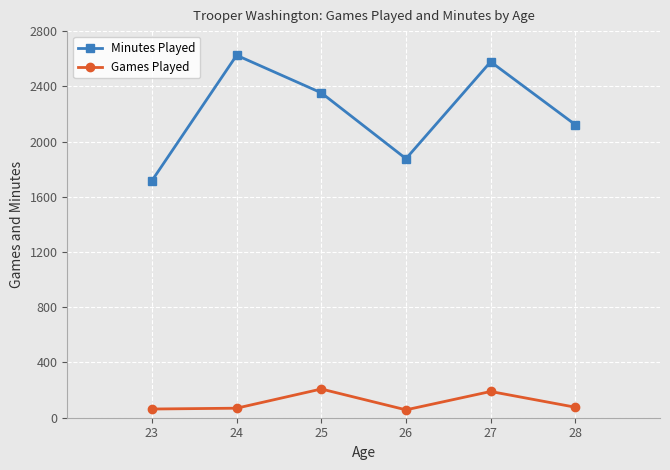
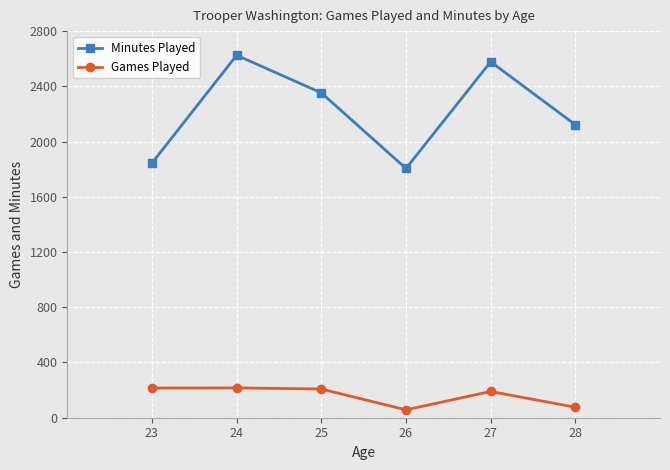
  {
    "Minutes Played": {
-     "23": 1720,
+     "23": 1840,
      "24": 2630,
      "25": 2350,
-     "26": 1880,
+     "26": 1810,
      "27": 2580,
      "28": 2120
    },
    "Games Played": {
-     "23": 60,
-     "24": 70,
+     "23": 220,
+     "24": 220,
      "25": 210,
      "26": 60,
      "27": 190,
      "28": 80
    }
  }
